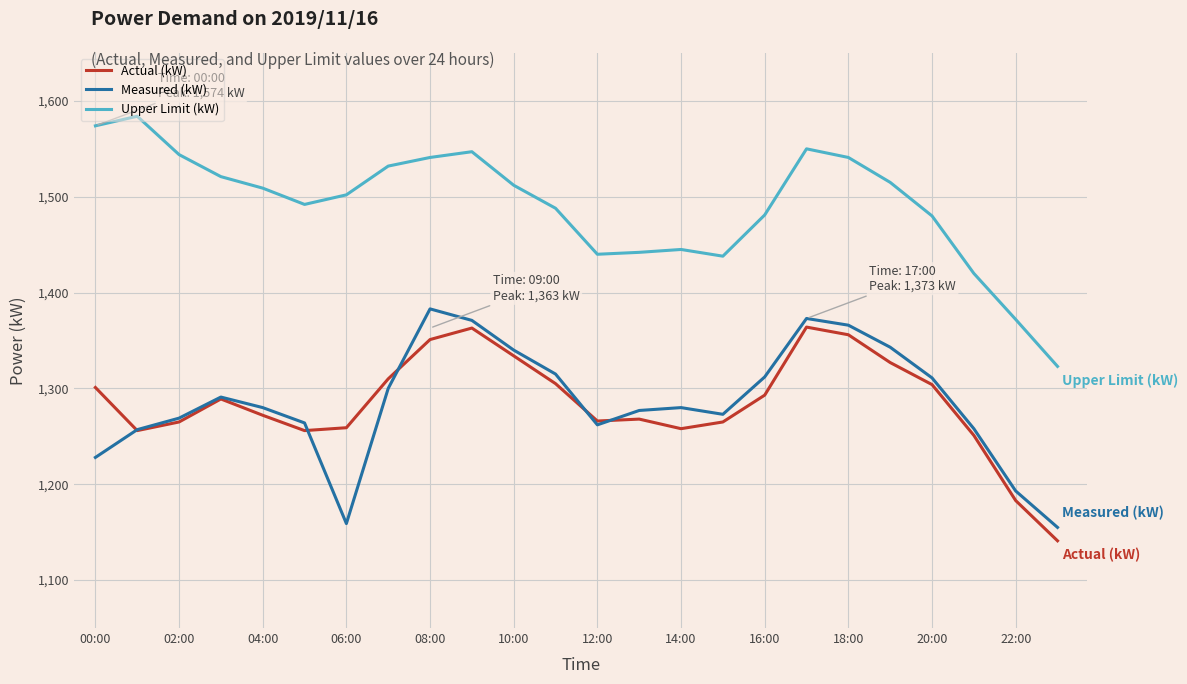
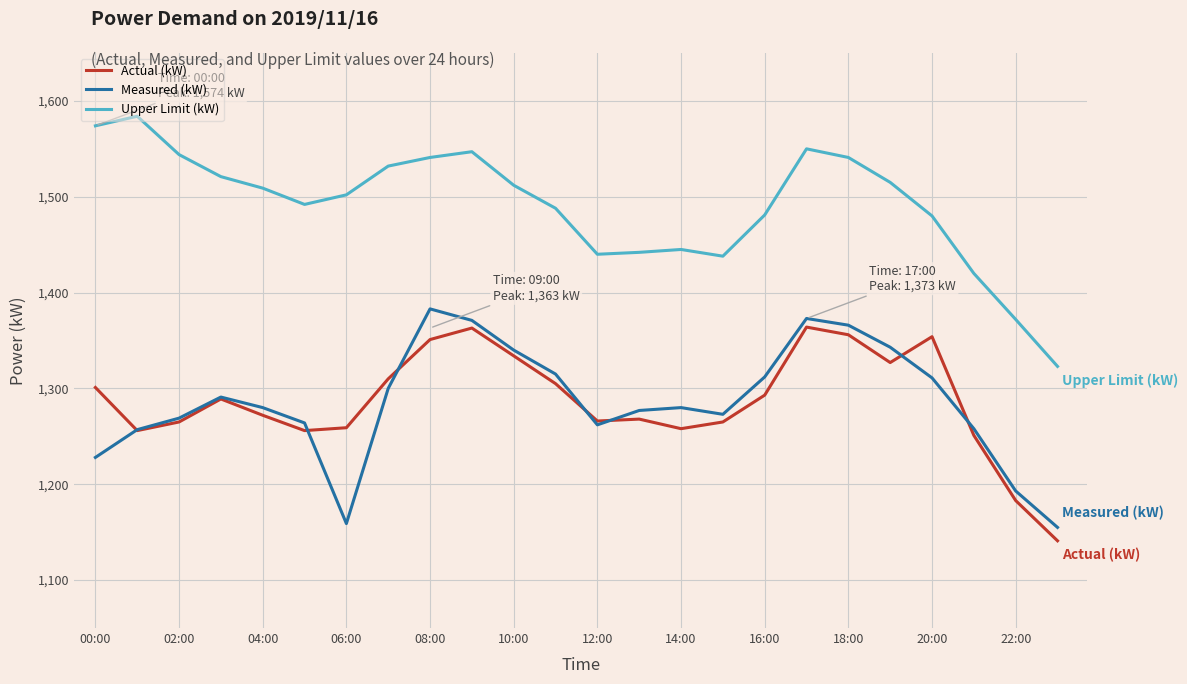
  {
    "Actual (kW)": {
      "00:00": "1,300",
      "02:00": "1,270",
      "04:00": "1,270",
      "06:00": "1,260",
      "08:00": "1,350",
      "10:00": "1,330",
      "12:00": "1,270",
      "14:00": "1,260",
      "16:00": "1,290",
      "18:00": "1,360",
-     "20:00": "1,300",
+     "20:00": "1,350",
      "22:00": "1,180"
    },
    "Measured (kW)": {
      "00:00": "1,230",
      "02:00": "1,270",
      "04:00": "1,280",
      "06:00": "1,160",
      "08:00": "1,380",
      "10:00": "1,340",
      "12:00": "1,260",
      "14:00": "1,280",
      "16:00": "1,310",
      "18:00": "1,370",
      "20:00": "1,310",
      "22:00": "1,190"
    },
    "Upper Limit (kW)": {
      "00:00": "1,570",
      "02:00": "1,540",
      "04:00": "1,510",
      "06:00": "1,500",
      "08:00": "1,540",
      "10:00": "1,510",
      "12:00": "1,440",
      "14:00": "1,450",
      "16:00": "1,480",
      "18:00": "1,540",
      "20:00": "1,480",
      "22:00": "1,370"
    }
  }
